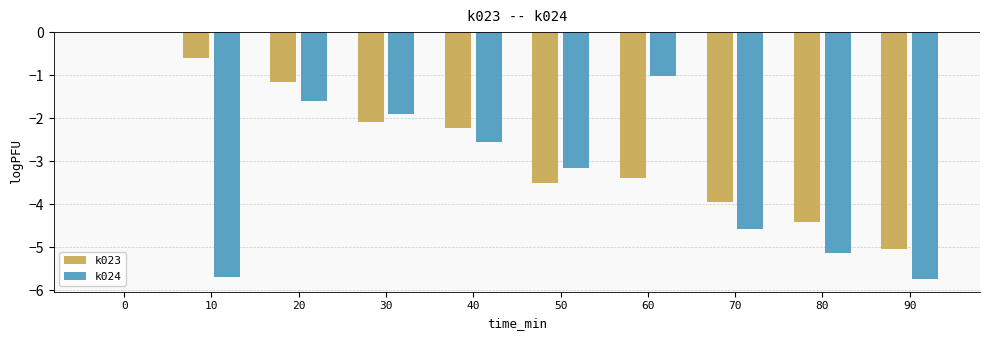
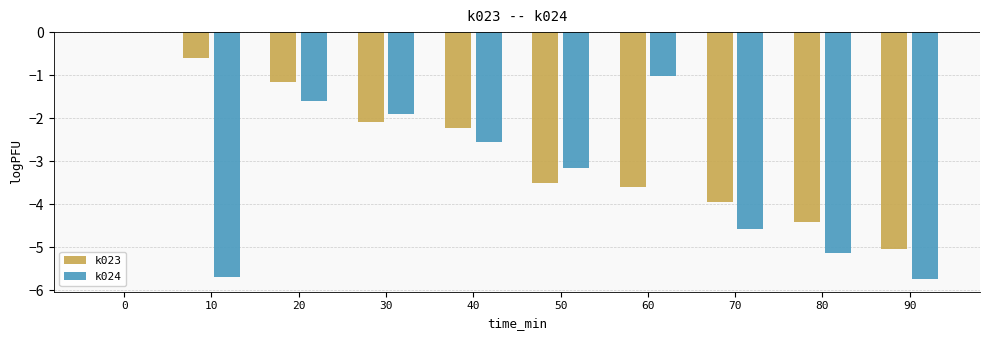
  {
    "k023": {
      "0": 0.0,
      "10": -0.6,
      "20": -1.2,
      "30": -2.1,
      "40": -2.2,
      "50": -3.5,
-     "60": -3.4,
+     "60": -3.6,
      "70": -4.0,
      "80": -4.4,
      "90": -5.1
    },
    "k024": {
      "0": 0.0,
      "10": -5.7,
      "20": -1.6,
      "30": -1.9,
      "40": -2.6,
      "50": -3.2,
      "60": -1.0,
      "70": -4.6,
      "80": -5.1,
      "90": -5.8
    }
  }
